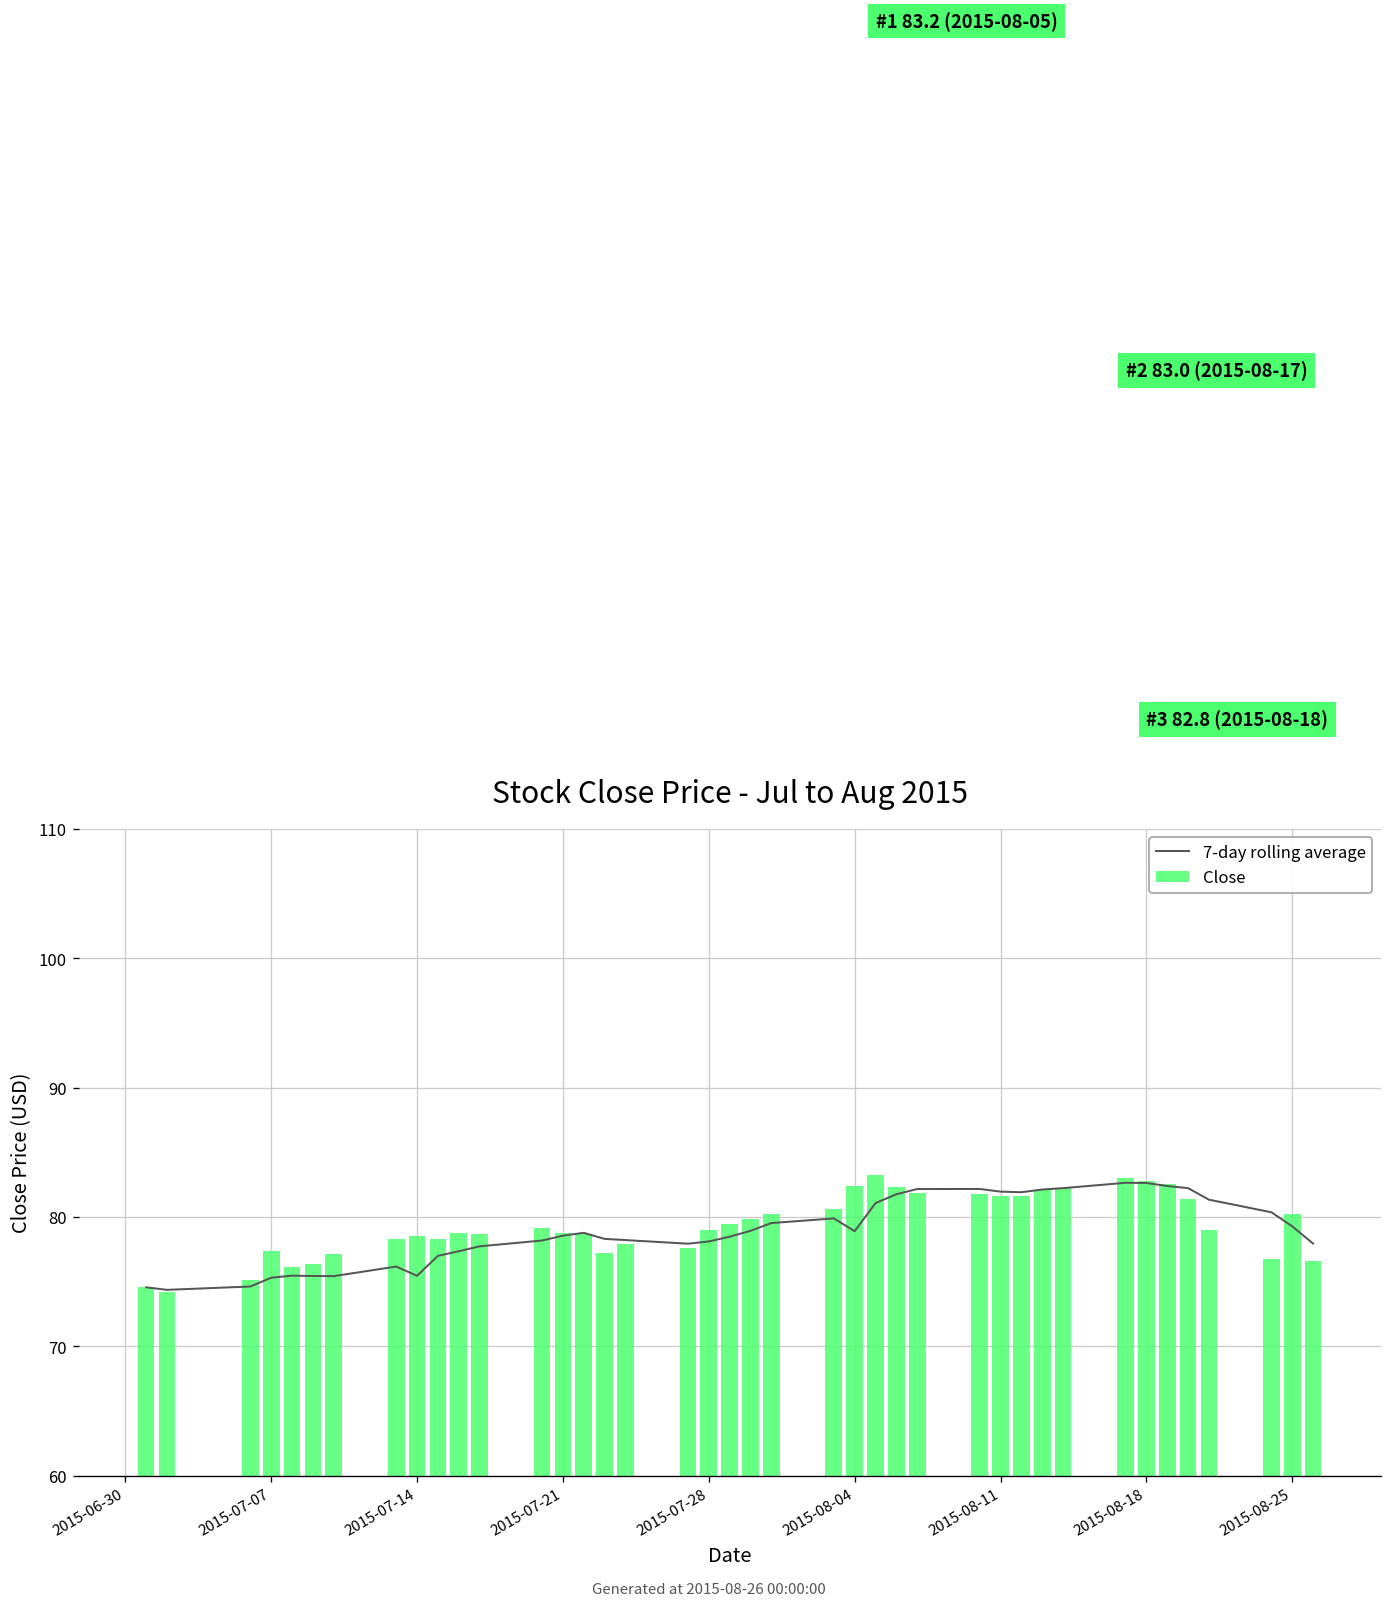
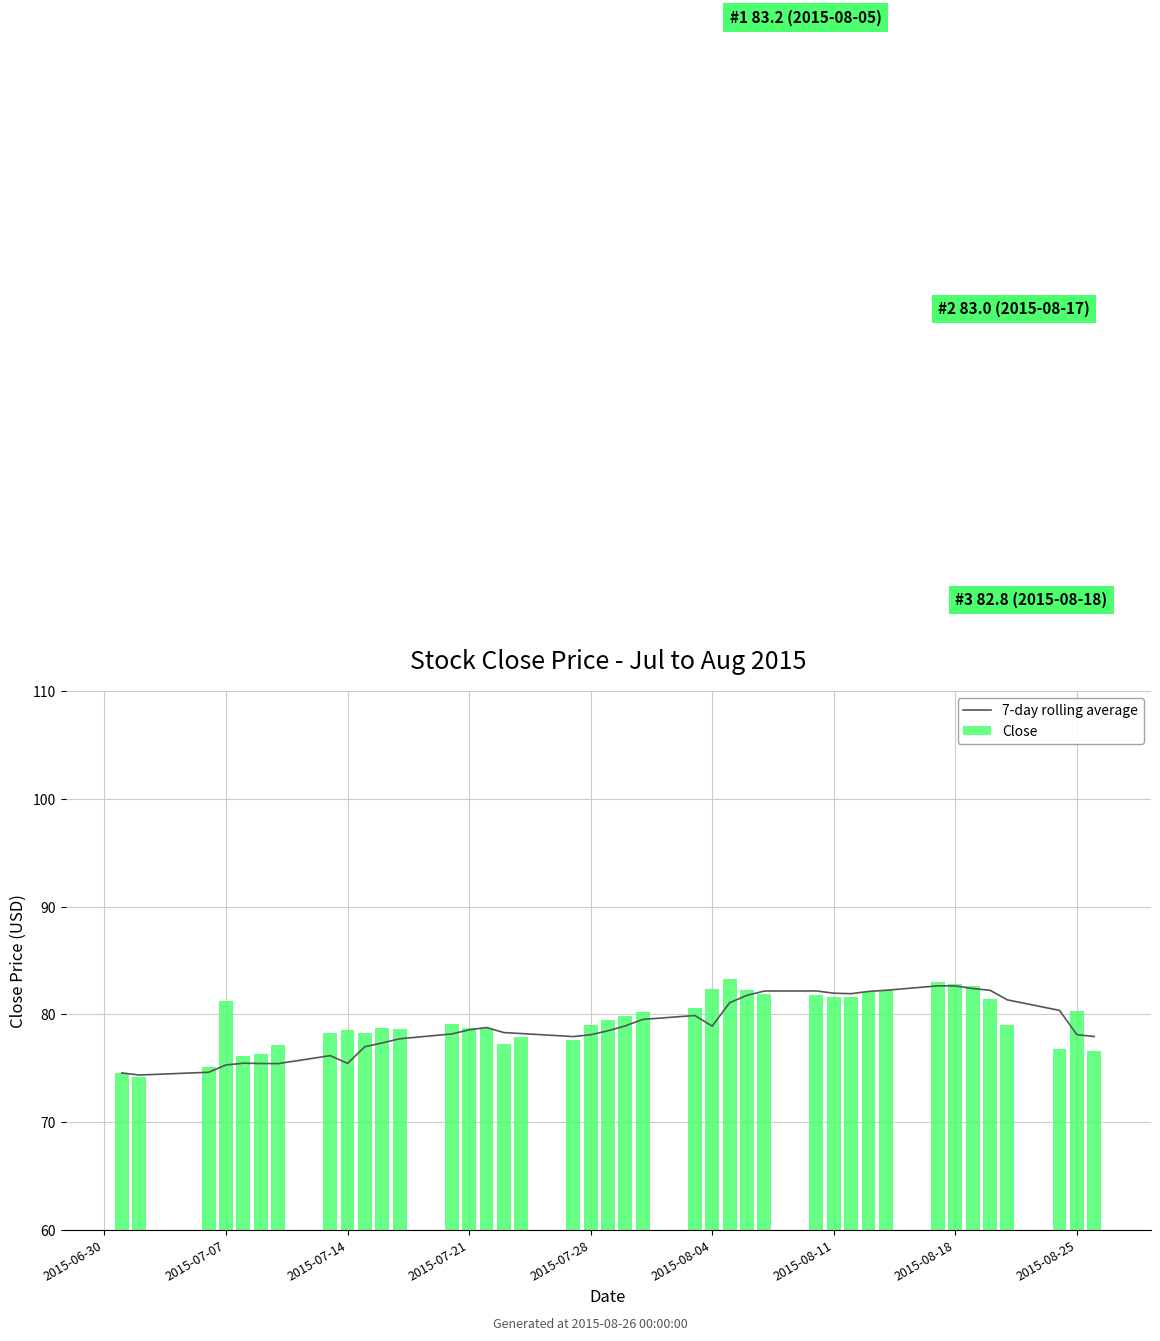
  {
    "Close": {
-     "2015-07-07": 77.3,
+     "2015-07-07": 81.2,
      "2015-07-14": 78.6,
      "2015-07-21": 78.8,
      "2015-07-28": 79.0,
      "2015-08-04": 82.4,
      "2015-08-11": 81.7,
      "2015-08-18": 82.8,
      "2015-08-25": 80.3
    },
    "7-day rolling average": {
      "2015-07-07": 75.3,
      "2015-07-14": 75.5,
      "2015-07-21": 78.6,
      "2015-07-28": 78.1,
      "2015-08-04": 78.9,
      "2015-08-11": 82.0,
      "2015-08-18": 82.6,
-     "2015-08-25": 79.3
+     "2015-08-25": 78.1
    }
  }
